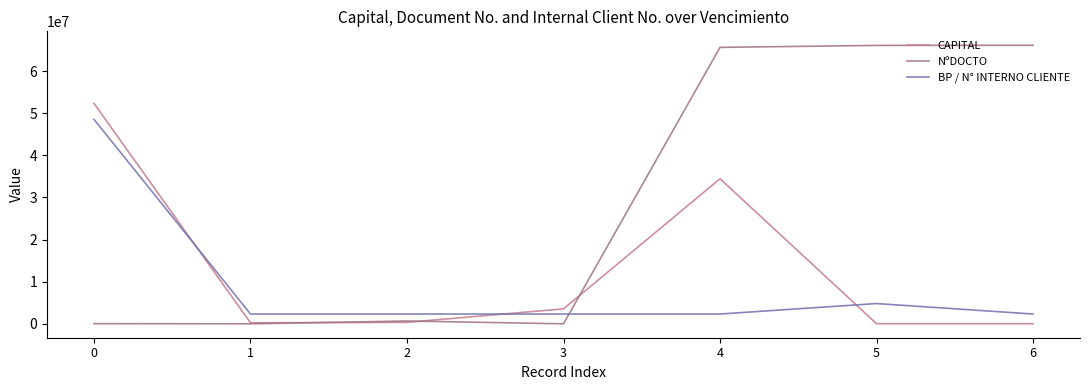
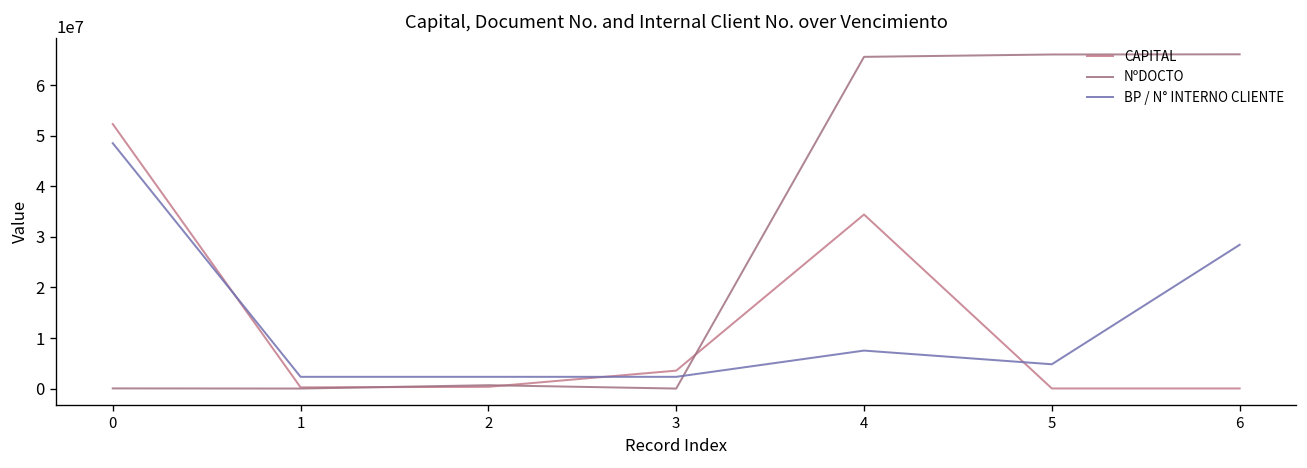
  {
    "BP / N° INTERNO CLIENTE": {
      "0": 49000000,
      "1": 2000000,
      "2": 2000000,
      "3": 2000000,
-     "4": 2000000,
+     "4": 8000000,
      "5": 5000000,
-     "6": 2000000
+     "6": 28000000
    }
  }
